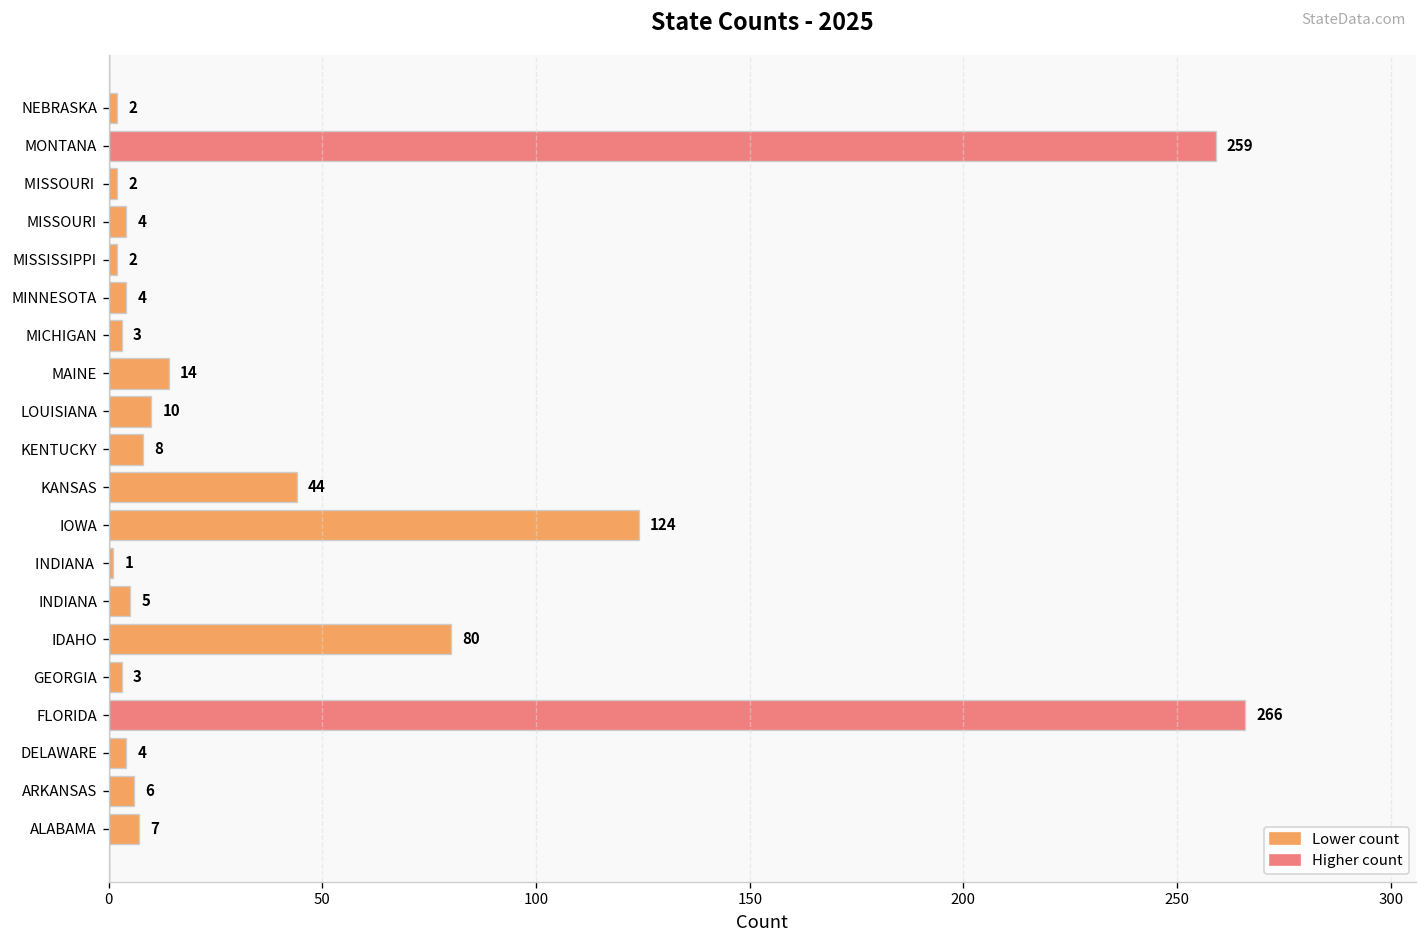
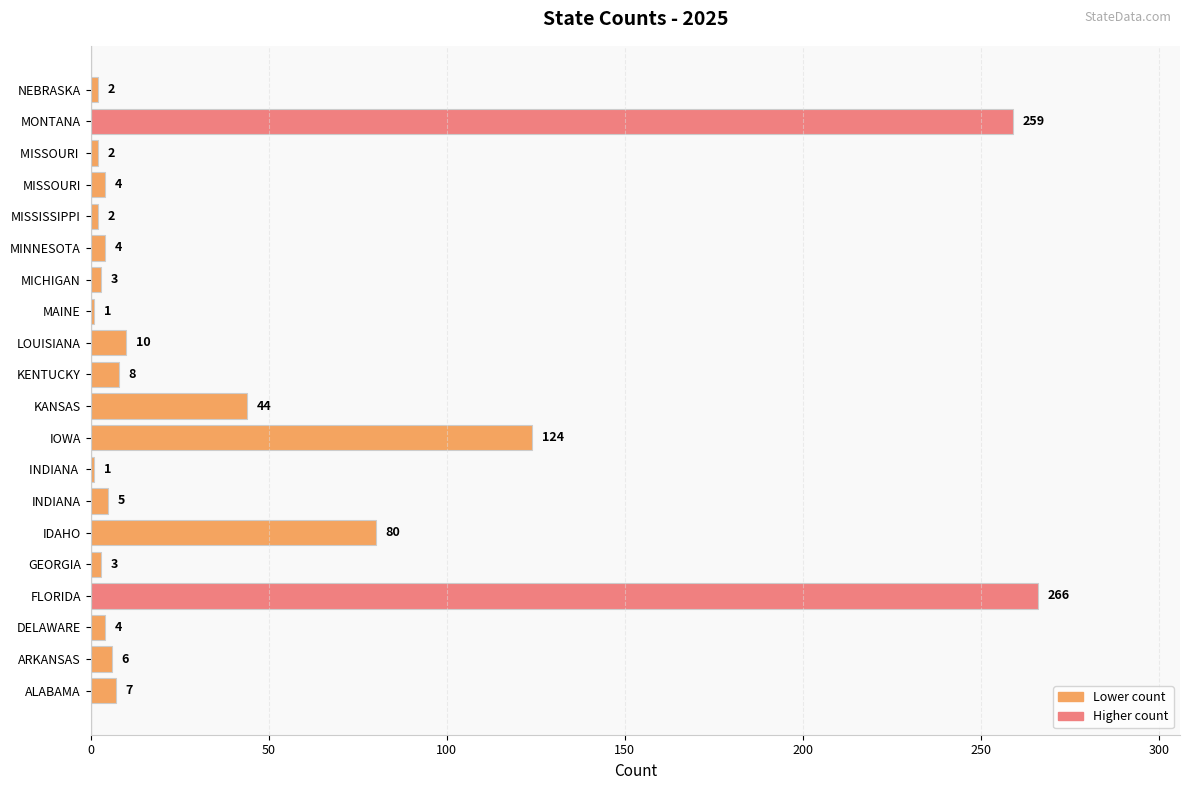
  {
    "NEBRASKA": 2,
    "MONTANA": 259,
    "MISSISSIPPI": 2,
    "MINNESOTA": 4,
    "MICHIGAN": 3,
-   "MAINE": 14,
+   "MAINE": 1,
    "LOUISIANA": 10,
    "KENTUCKY": 8,
    "KANSAS": 44,
    "IOWA": 124,
    "IDAHO": 80,
    "GEORGIA": 3,
    "FLORIDA": 266,
    "DELAWARE": 4,
    "ARKANSAS": 6,
    "ALABAMA": 7
  }
